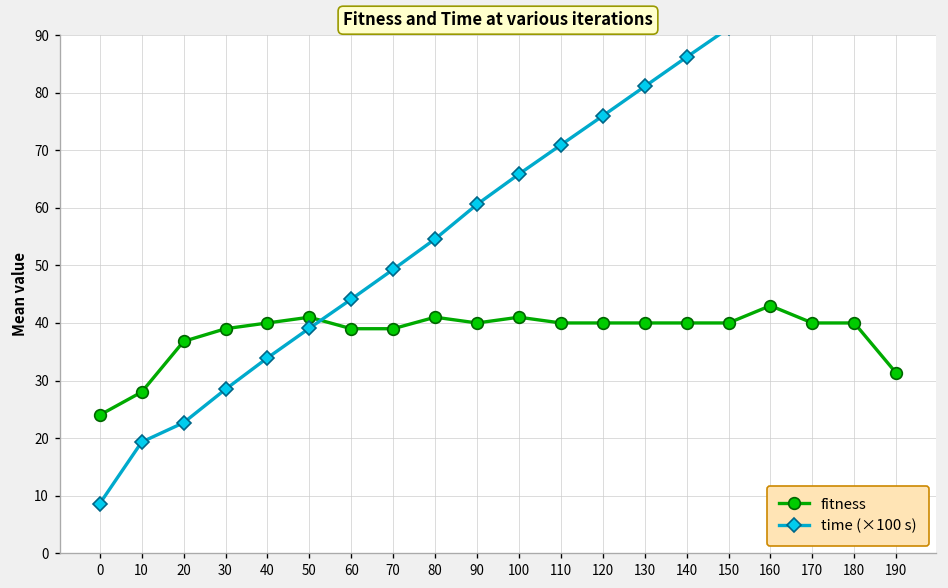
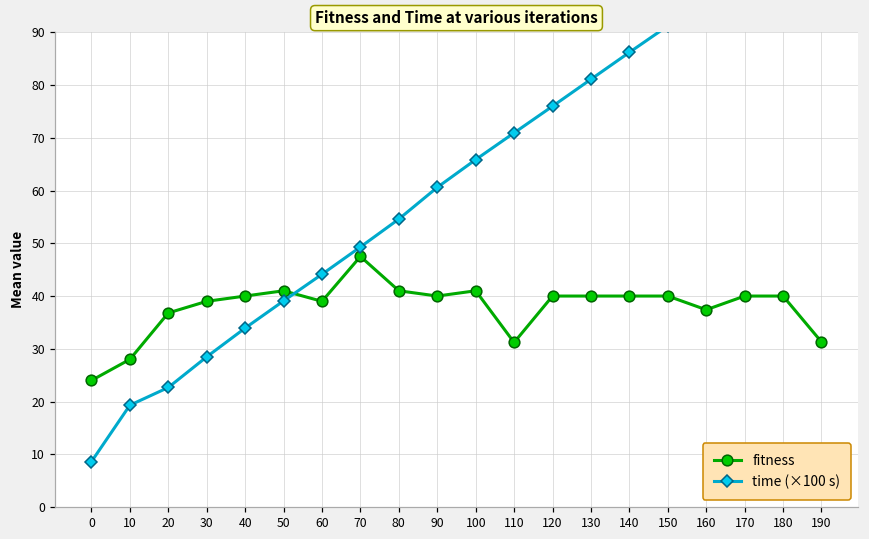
  {
    "fitness": {
      "0": 24,
      "10": 28,
      "20": 37,
      "30": 39,
      "40": 40,
      "50": 41,
      "60": 39,
-     "70": 39,
+     "70": 48,
      "80": 41,
      "90": 40,
      "100": 41,
-     "110": 40,
+     "110": 31,
      "120": 40,
      "130": 40,
      "140": 40,
      "150": 40,
-     "160": 43,
+     "160": 37,
      "170": 40,
      "180": 40,
      "190": 31
    },
    "time (×100 s)": {
      "0": 9,
      "10": 19,
      "20": 23,
      "30": 28,
      "40": 34,
      "50": 39,
      "60": 44,
      "70": 49,
      "80": 55,
      "90": 61,
      "100": 66,
      "110": 71,
      "120": 76,
      "130": 81,
      "140": 86
    }
  }
